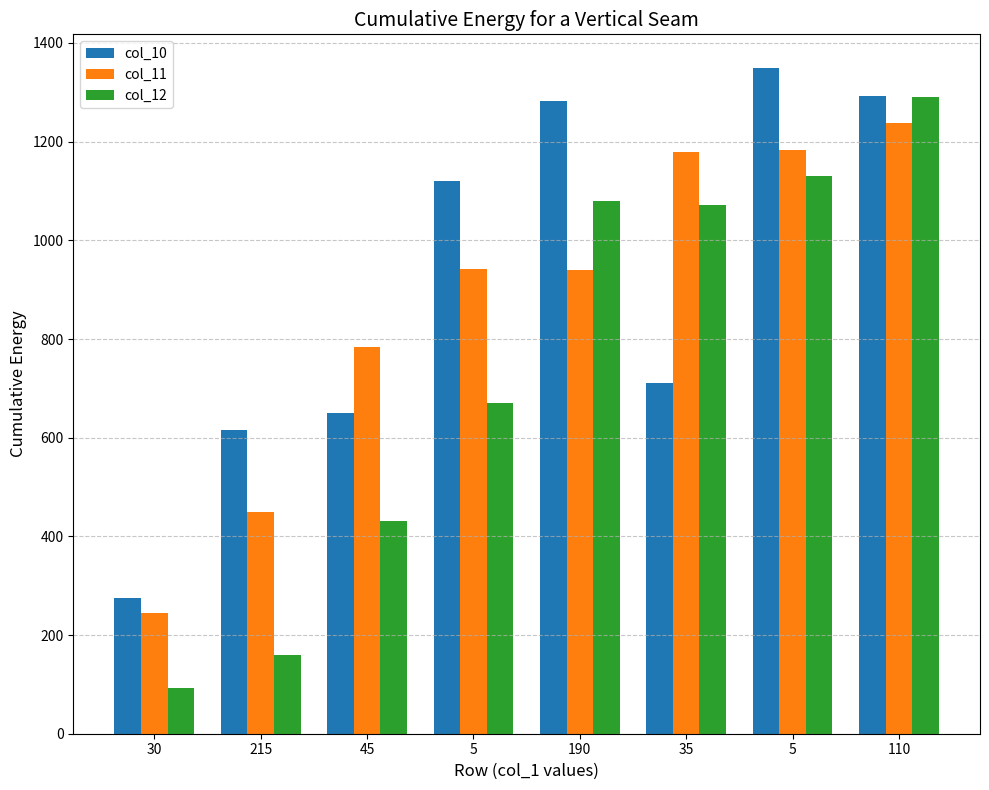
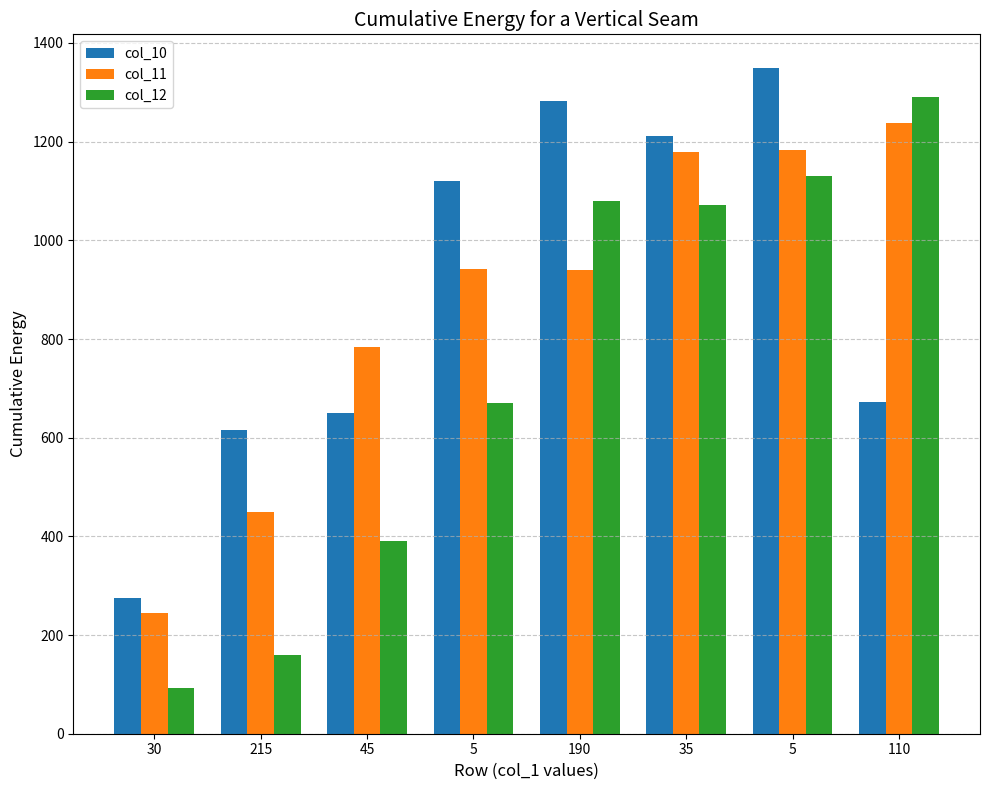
  {
    "col_10": {
      "30": 280,
      "215": 620,
      "45": 650,
      "190": 1280,
-     "35": 710,
-     "110": 1290
+     "35": 1210,
+     "110": 670
    },
    "col_11": {
      "30": 240,
      "215": 450,
      "45": 780,
      "190": 940,
      "35": 1180,
      "110": 1240
    },
    "col_12": {
      "30": 90,
      "215": 160,
-     "45": 430,
+     "45": 390,
      "190": 1080,
      "35": 1070,
      "110": 1290
    }
  }
